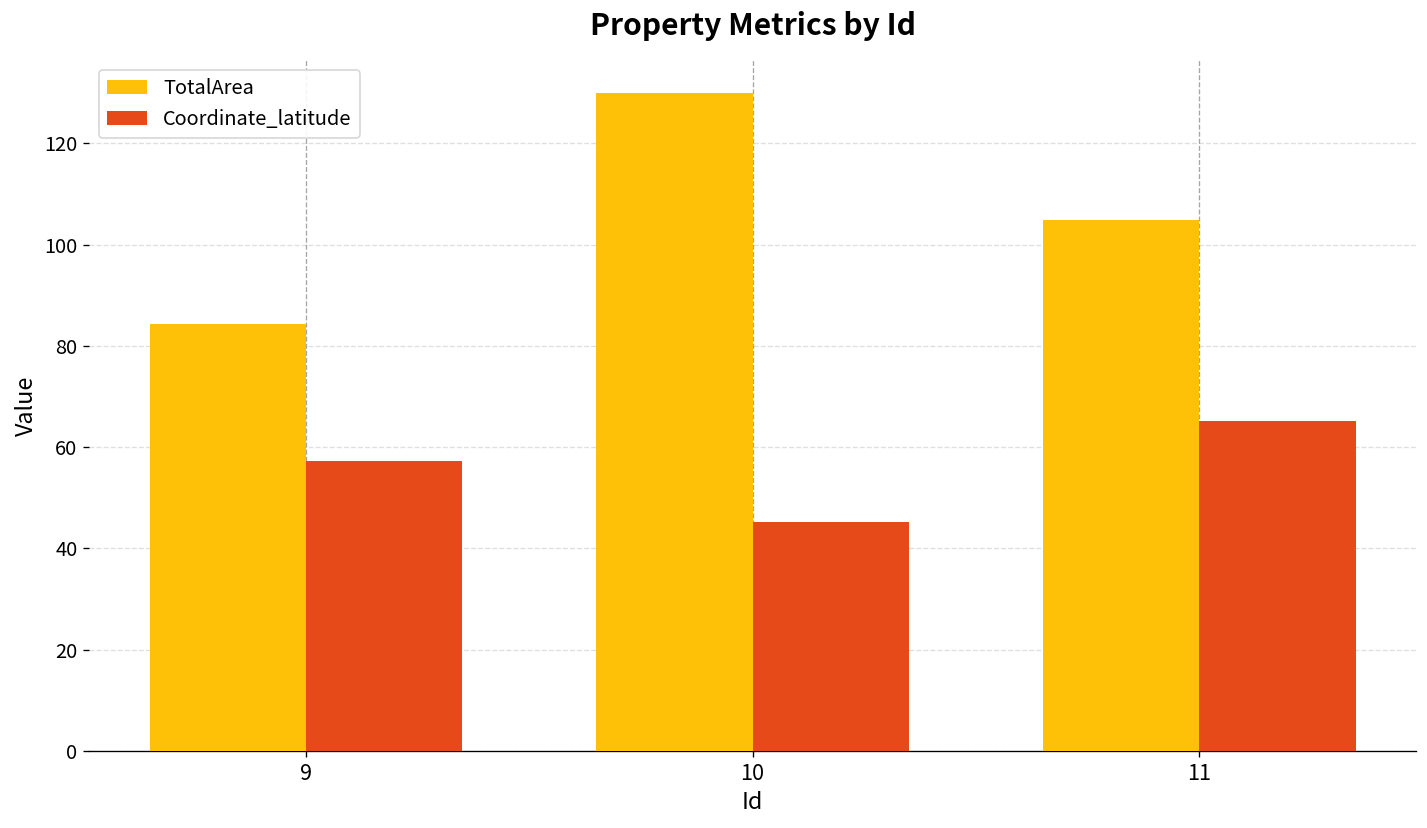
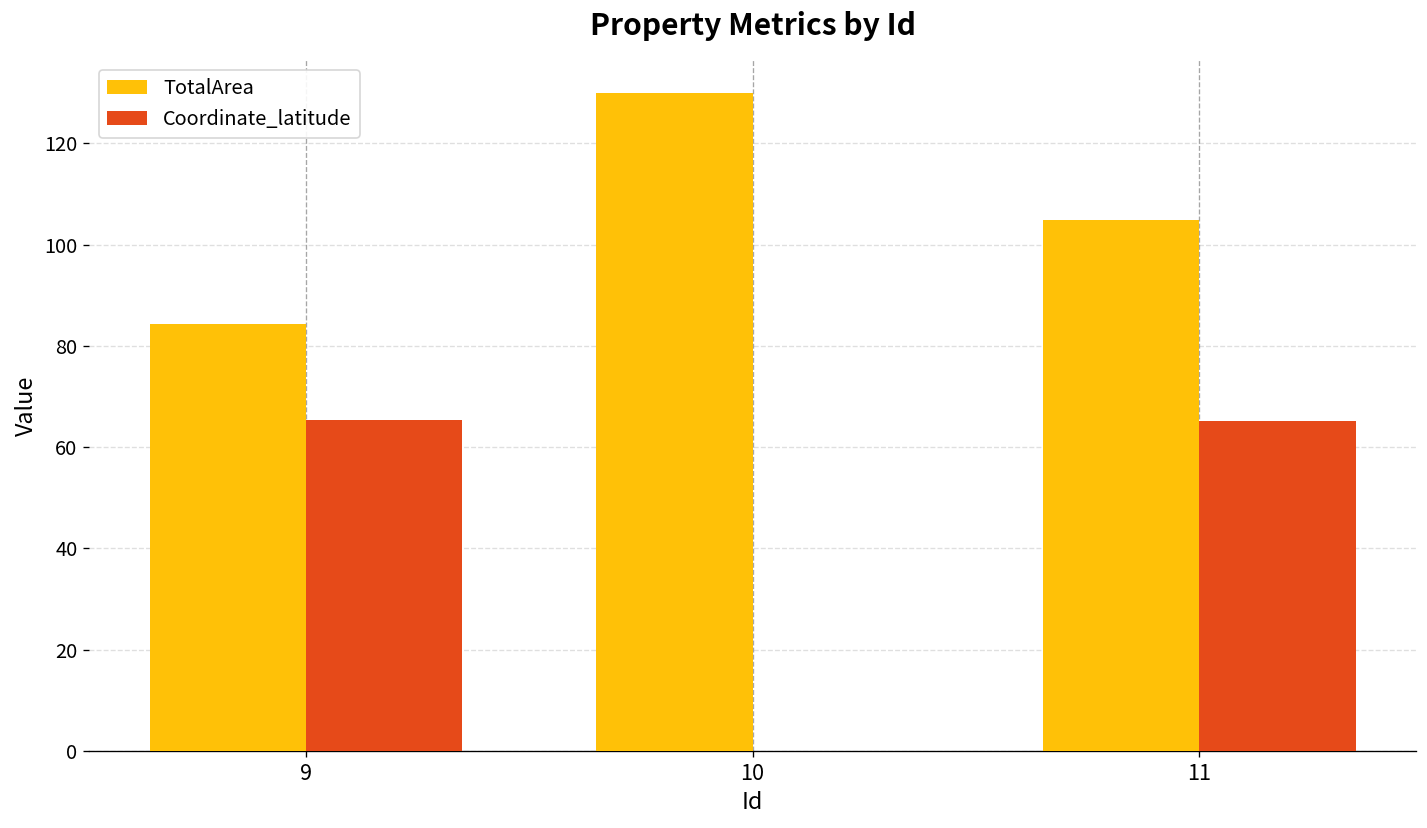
  {
    "TotalArea": {
      "9": 84,
      "10": 130,
      "11": 105
    },
    "Coordinate_latitude": {
-     "9": 57,
-     "10": 45,
+     "9": 65,
+     "10": 0,
      "11": 65
    }
  }
